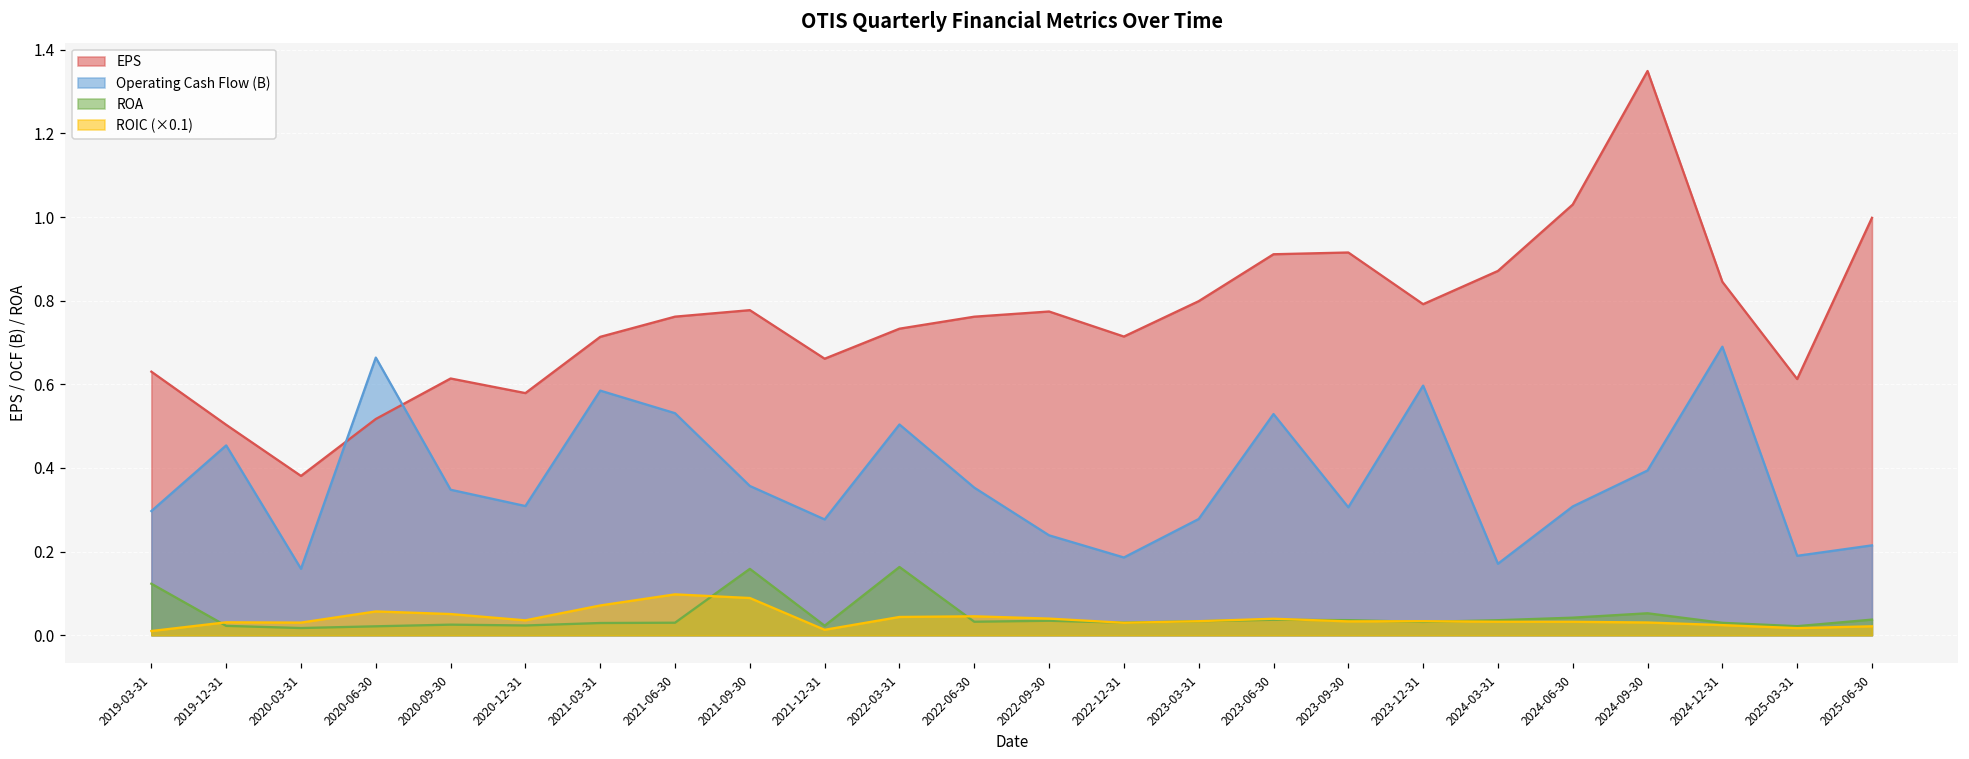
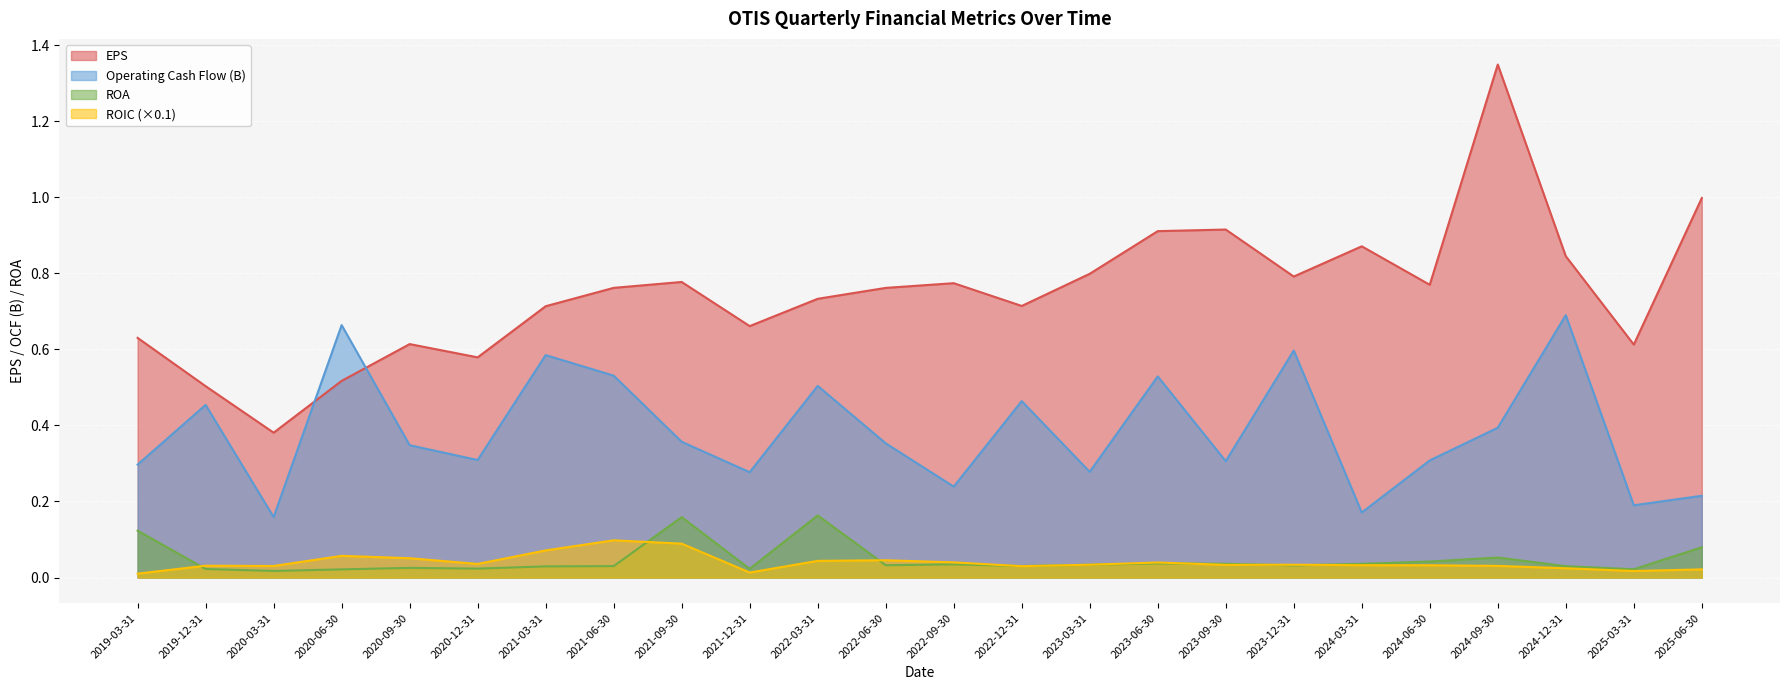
  {
    "EPS": {
      "2019-03-31": 0.63,
      "2019-12-31": 0.50,
      "2020-03-31": 0.38,
      "2020-06-30": 0.52,
      "2020-09-30": 0.61,
      "2020-12-31": 0.58,
      "2021-03-31": 0.71,
      "2021-06-30": 0.76,
      "2021-09-30": 0.78,
      "2021-12-31": 0.66,
      "2022-03-31": 0.73,
      "2022-06-30": 0.76,
      "2022-09-30": 0.77,
      "2022-12-31": 0.71,
      "2023-03-31": 0.80,
      "2023-06-30": 0.91,
      "2023-09-30": 0.92,
      "2023-12-31": 0.79,
      "2024-03-31": 0.87,
-     "2024-06-30": 1.03,
+     "2024-06-30": 0.77,
      "2024-09-30": 1.35,
      "2024-12-31": 0.85,
      "2025-03-31": 0.61,
      "2025-06-30": 1.00
    },
    "Operating Cash Flow (B)": {
      "2019-03-31": 0.30,
      "2019-12-31": 0.45,
      "2020-03-31": 0.16,
      "2020-06-30": 0.66,
      "2020-09-30": 0.35,
      "2020-12-31": 0.31,
      "2021-03-31": 0.59,
      "2021-06-30": 0.53,
      "2021-09-30": 0.36,
      "2021-12-31": 0.28,
      "2022-03-31": 0.50,
      "2022-06-30": 0.35,
      "2022-09-30": 0.24,
-     "2022-12-31": 0.19,
+     "2022-12-31": 0.46,
      "2023-03-31": 0.28,
      "2023-06-30": 0.53,
      "2023-09-30": 0.31,
      "2023-12-31": 0.60,
      "2024-03-31": 0.17,
      "2024-06-30": 0.31,
      "2024-09-30": 0.39,
      "2024-12-31": 0.69,
      "2025-03-31": 0.19,
      "2025-06-30": 0.22
    },
    "ROA": {
      "2019-03-31": 0.12,
      "2019-12-31": 0.02,
      "2020-03-31": 0.02,
      "2020-06-30": 0.02,
      "2020-09-30": 0.03,
      "2020-12-31": 0.02,
      "2021-03-31": 0.03,
      "2021-06-30": 0.03,
      "2021-09-30": 0.16,
      "2021-12-31": 0.02,
      "2022-03-31": 0.16,
      "2022-06-30": 0.03,
      "2024-06-30": 0.04,
      "2024-09-30": 0.05,
-     "2025-06-30": 0.04
+     "2025-06-30": 0.08
    },
    "ROIC (×0.1)": {
      "2019-03-31": 0.01,
      "2019-12-31": 0.03,
      "2020-03-31": 0.03,
      "2020-06-30": 0.06,
      "2020-09-30": 0.05,
      "2020-12-31": 0.04,
      "2021-03-31": 0.07,
      "2021-06-30": 0.10,
      "2021-09-30": 0.09,
      "2021-12-31": 0.01,
      "2022-03-31": 0.04,
      "2022-06-30": 0.05,
      "2024-06-30": 0.03,
      "2024-09-30": 0.03,
      "2025-06-30": 0.02
    }
  }
